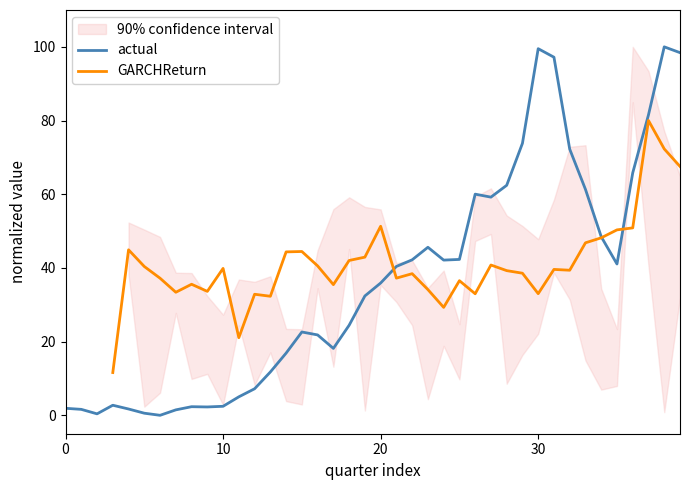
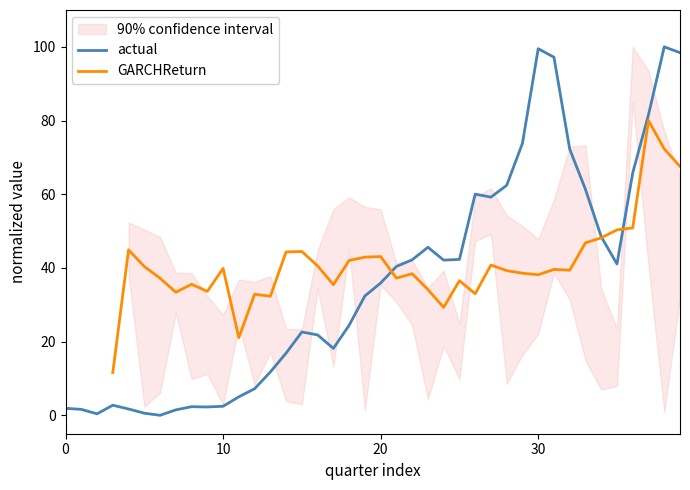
  {
    "actual": {
      "0": 2,
      "10": 2,
      "20": 36,
      "30": 100
    },
    "GARCHReturn": {
      "10": 40,
-     "20": 51,
-     "30": 33
+     "20": 43,
+     "30": 38
    }
  }
